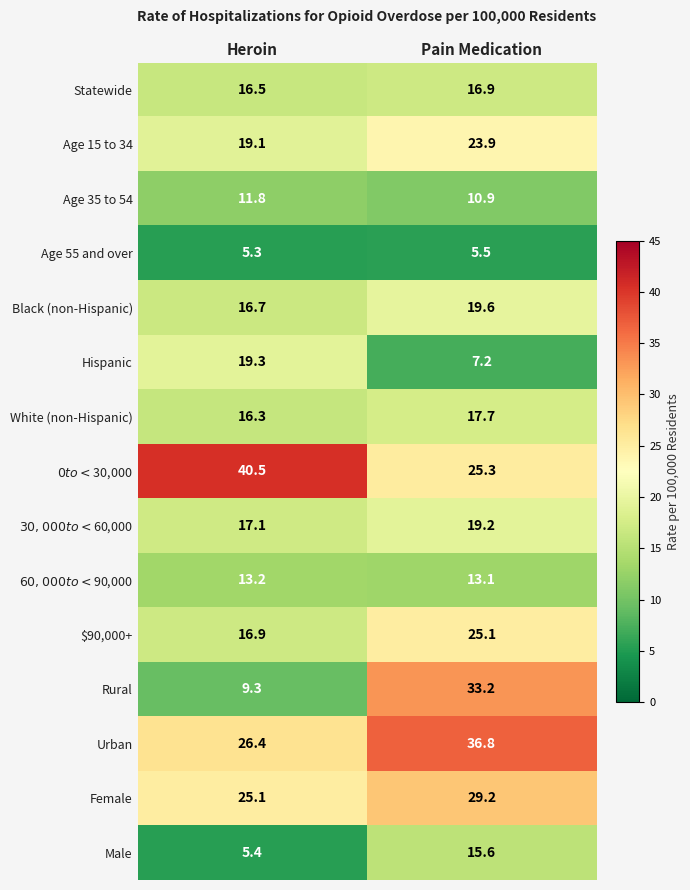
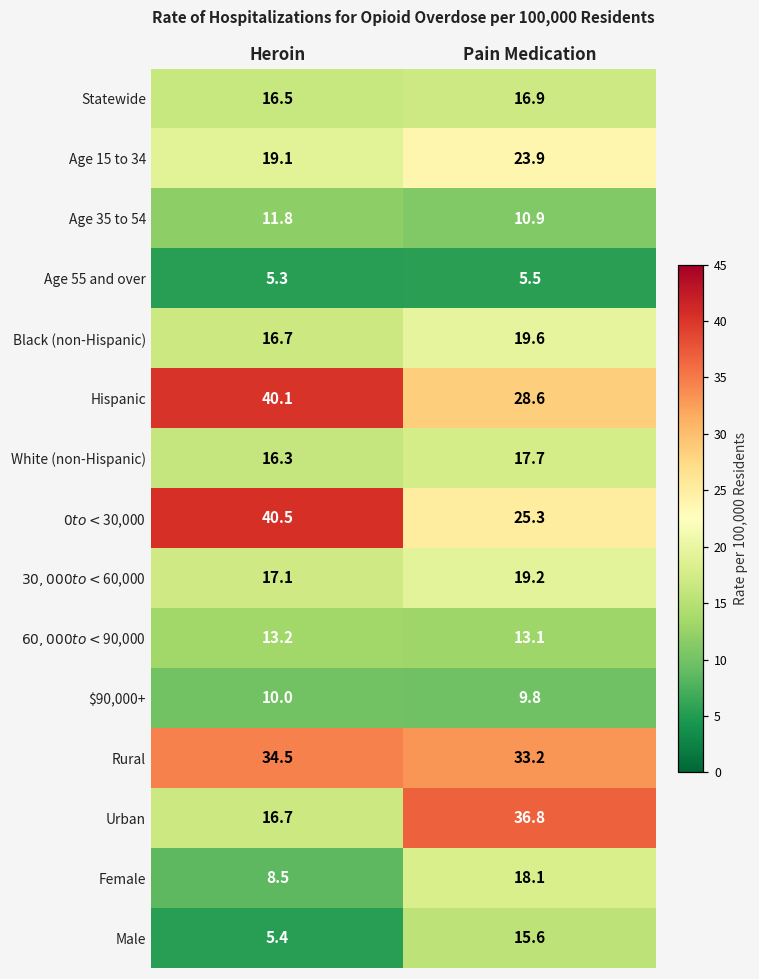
  {
    "Statewide": {
      "Heroin": 16.5,
      "Pain Medication": 16.9
    },
    "Age 15 to 34": {
      "Heroin": 19.1,
      "Pain Medication": 23.9
    },
    "Age 35 to 54": {
      "Heroin": 11.8,
      "Pain Medication": 10.9
    },
    "Age 55 and over": {
      "Heroin": 5.3,
      "Pain Medication": 5.5
    },
    "Black (non-Hispanic)": {
      "Heroin": 16.7,
      "Pain Medication": 19.6
    },
    "Hispanic": {
-     "Heroin": 19.3,
-     "Pain Medication": 7.2
+     "Heroin": 40.1,
+     "Pain Medication": 28.6
    },
    "White (non-Hispanic)": {
      "Heroin": 16.3,
      "Pain Medication": 17.7
    },
    "$90,000+": {
-     "Heroin": 16.9,
-     "Pain Medication": 25.1
+     "Heroin": 10.0,
+     "Pain Medication": 9.8
    },
    "Rural": {
-     "Heroin": 9.3,
+     "Heroin": 34.5,
      "Pain Medication": 33.2
    },
    "Urban": {
-     "Heroin": 26.4,
+     "Heroin": 16.7,
      "Pain Medication": 36.8
    },
    "Female": {
-     "Heroin": 25.1,
-     "Pain Medication": 29.2
+     "Heroin": 8.5,
+     "Pain Medication": 18.1
    },
    "Male": {
      "Heroin": 5.4,
      "Pain Medication": 15.6
    }
  }
